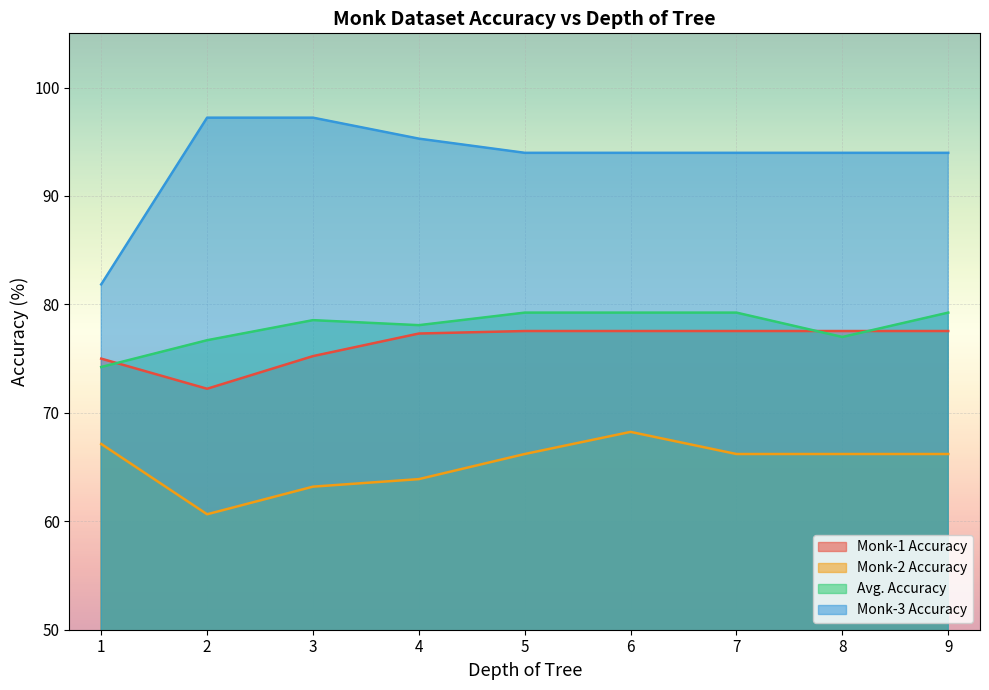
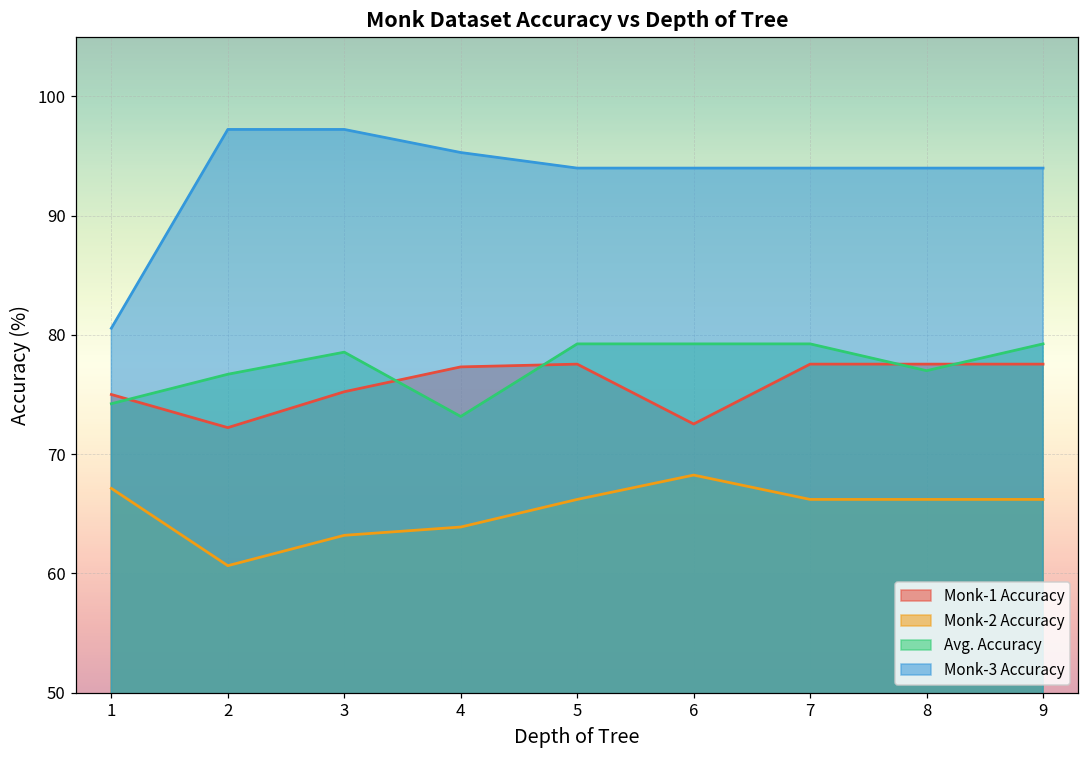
  {
    "Monk-1 Accuracy": {
      "1": 75.0,
      "2": 72.2,
      "3": 75.2,
      "4": 77.3,
      "5": 77.5,
-     "6": 77.5,
+     "6": 72.5,
      "7": 77.5,
      "8": 77.5,
      "9": 77.5
    },
    "Monk-2 Accuracy": {
      "1": 67.1,
      "2": 60.6,
      "3": 63.2,
      "4": 63.9,
      "5": 66.2,
      "6": 68.2,
      "7": 66.2,
      "8": 66.2,
      "9": 66.2
    },
    "Avg. Accuracy": {
      "1": 74.2,
      "2": 76.7,
      "3": 78.5,
-     "4": 78.1,
+     "4": 73.2,
      "5": 79.2,
      "6": 79.2,
      "7": 79.2,
      "8": 77.0,
      "9": 79.2
    },
    "Monk-3 Accuracy": {
-     "1": 81.8,
+     "1": 80.6,
      "2": 97.2,
      "3": 97.2,
      "4": 95.3,
      "5": 94.0,
      "6": 94.0,
      "7": 94.0,
      "8": 94.0,
      "9": 94.0
    }
  }
